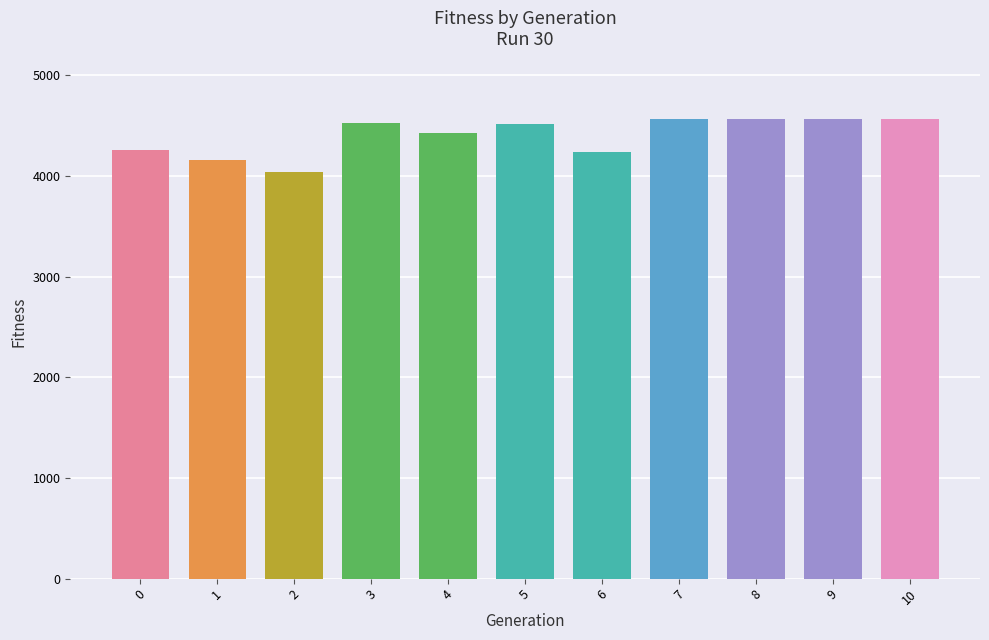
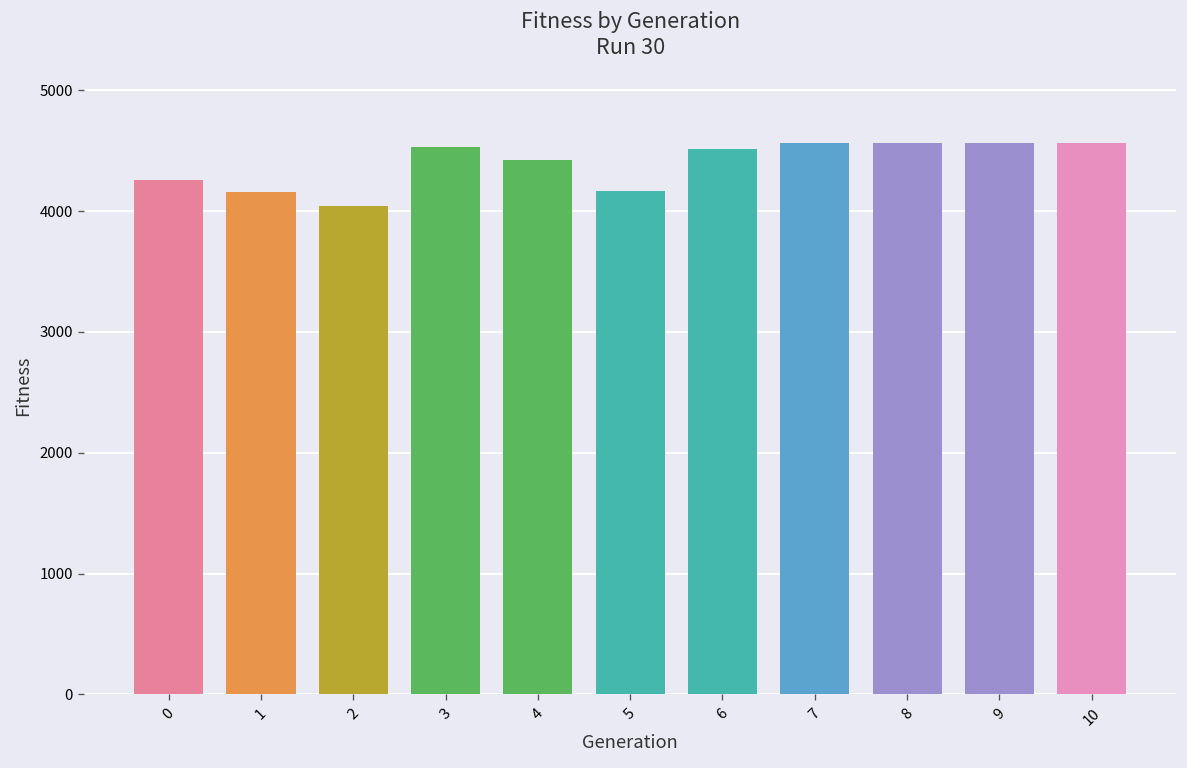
  {
    "0": 4250,
    "1": 4160,
    "2": 4040,
    "3": 4530,
    "4": 4430,
-   "5": 4510,
-   "6": 4240,
+   "5": 4170,
+   "6": 4510,
    "7": 4560,
    "8": 4560,
    "9": 4560,
    "10": 4560
  }
